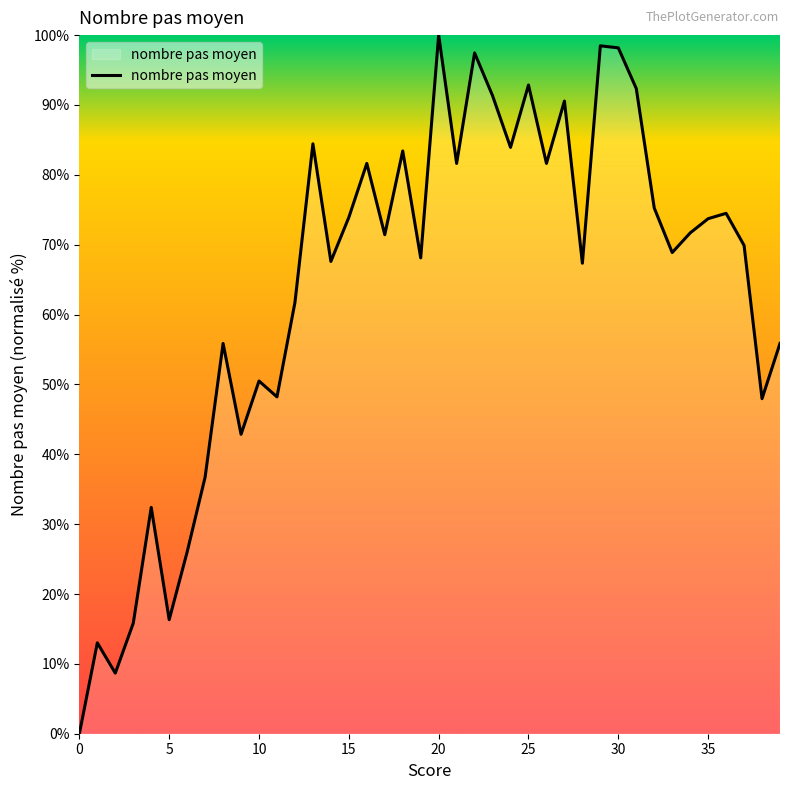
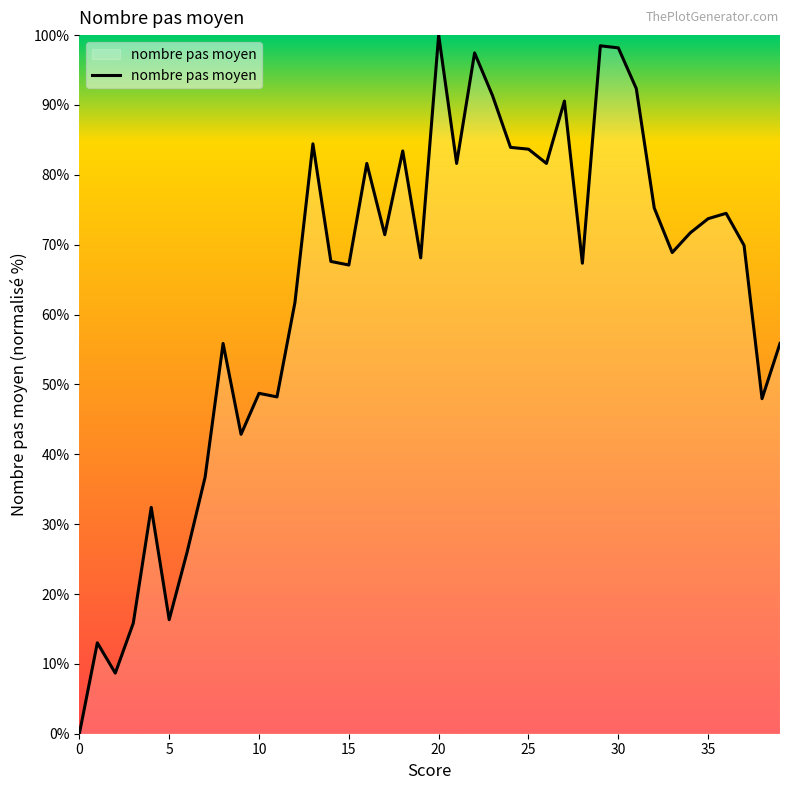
  {
    "0": "0%",
    "5": "16%",
-   "10": "50%",
-   "15": "74%",
+   "10": "49%",
+   "15": "67%",
    "20": "100%",
-   "25": "93%",
+   "25": "84%",
    "30": "98%",
    "35": "74%"
  }
